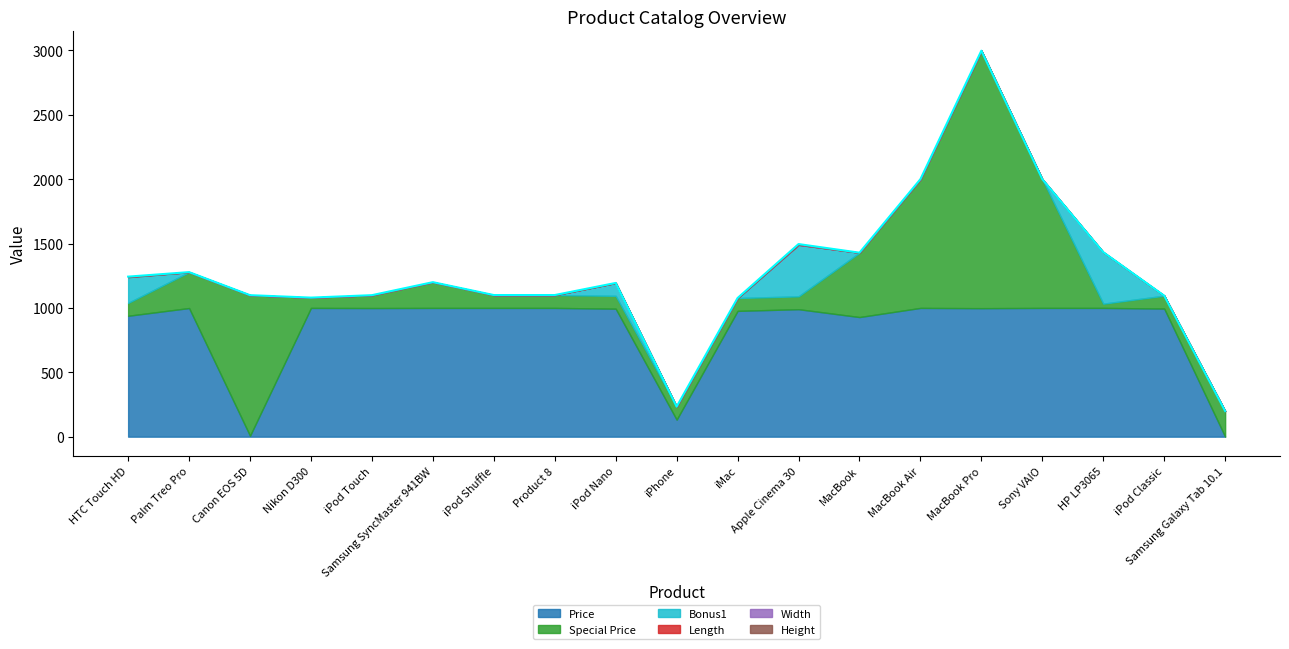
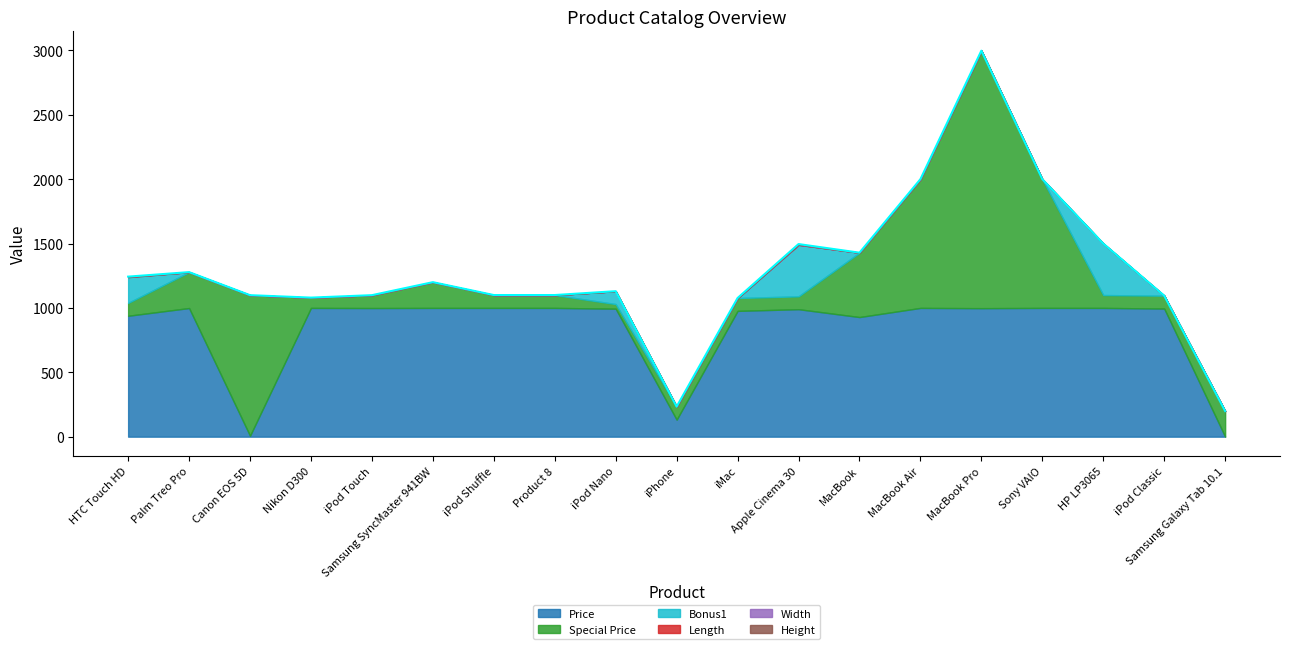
  {
    "Price": {
      "HTC Touch HD": 940,
      "Palm Treo Pro": 1000,
      "Nikon D300": 1000,
      "iPod Touch": 1000,
      "Samsung SyncMaster 941BW": 1000,
      "iPod Shuffle": 1000,
      "Product 8": 1000,
      "iPod Nano": 990,
      "iPhone": 130,
      "iMac": 980,
      "Apple Cinema 30": 990,
      "MacBook": 930,
      "MacBook Air": 1000,
      "MacBook Pro": 1000,
      "Sony VAIO": 1000,
      "HP LP3065": 1000,
      "iPod Classic": 1000,
      "Samsung Galaxy Tab 10.1": 0
    },
    "Special Price": {
      "HTC Touch HD": 100,
-     "iPod Nano": 100,
+     "iPod Nano": 40,
      "Apple Cinema 30": 100,
-     "HP LP3065": 30
+     "HP LP3065": 100
    }
  }
